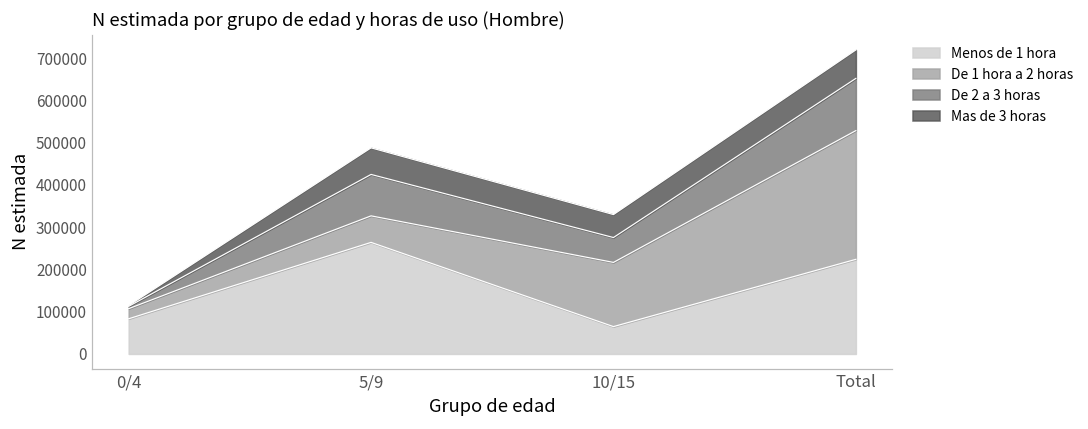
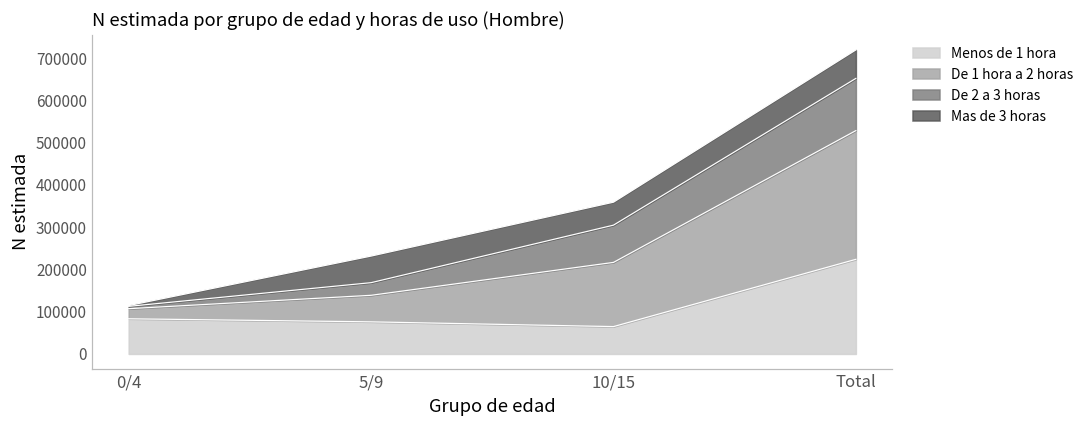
  {
    "Menos de 1 hora": {
      "0/4": 80000,
-     "5/9": 260000,
+     "5/9": 80000,
      "10/15": 60000,
      "Total": 220000
    },
    "De 1 hora a 2 horas": {
      "5/9": 60000,
      "10/15": 150000,
      "Total": 300000
    },
    "De 2 a 3 horas": {
-     "5/9": 100000,
-     "10/15": 60000,
+     "5/9": 30000,
+     "10/15": 90000,
      "Total": 120000
    },
    "Mas de 3 horas": {
      "5/9": 60000,
      "10/15": 50000,
      "Total": 70000
    }
  }
